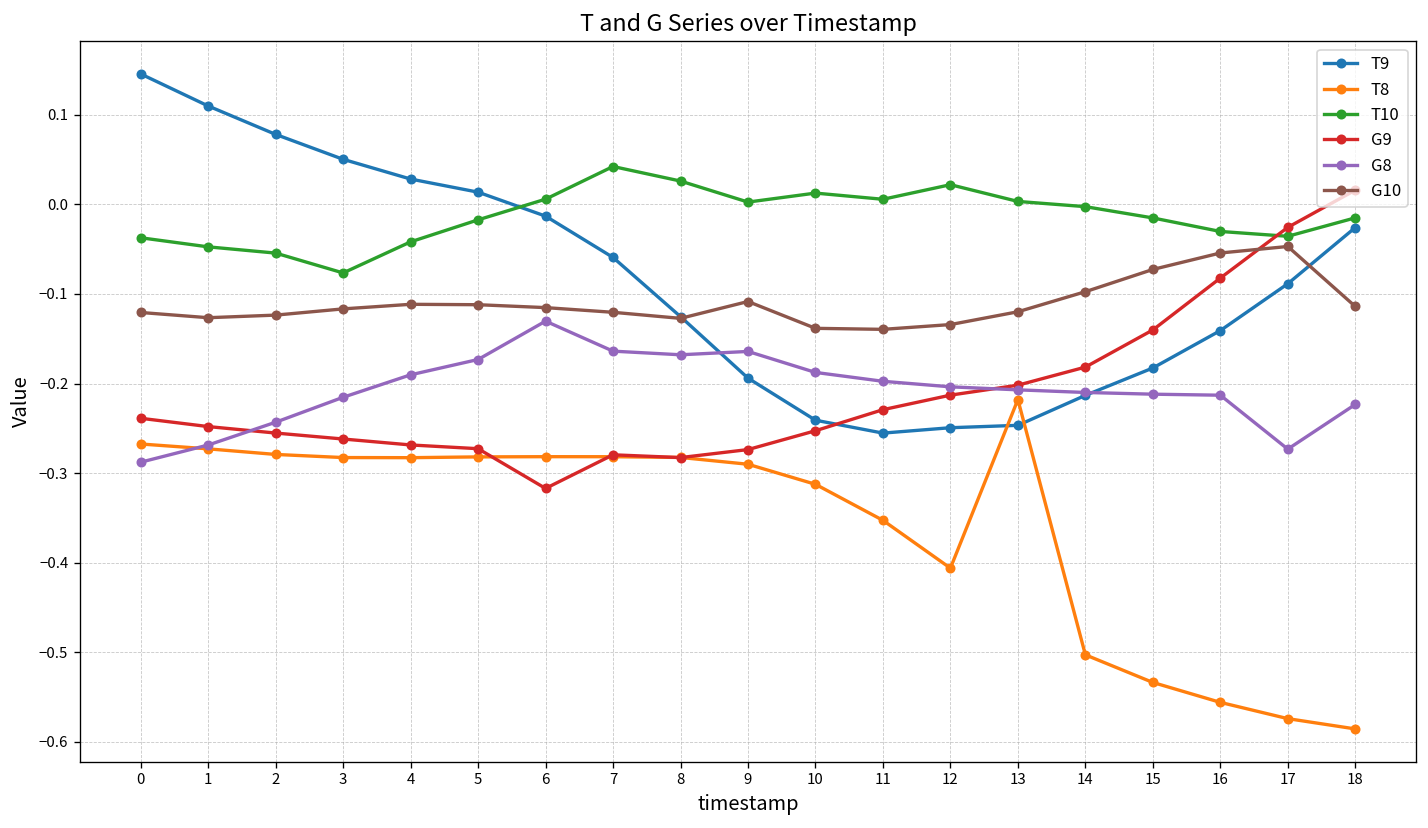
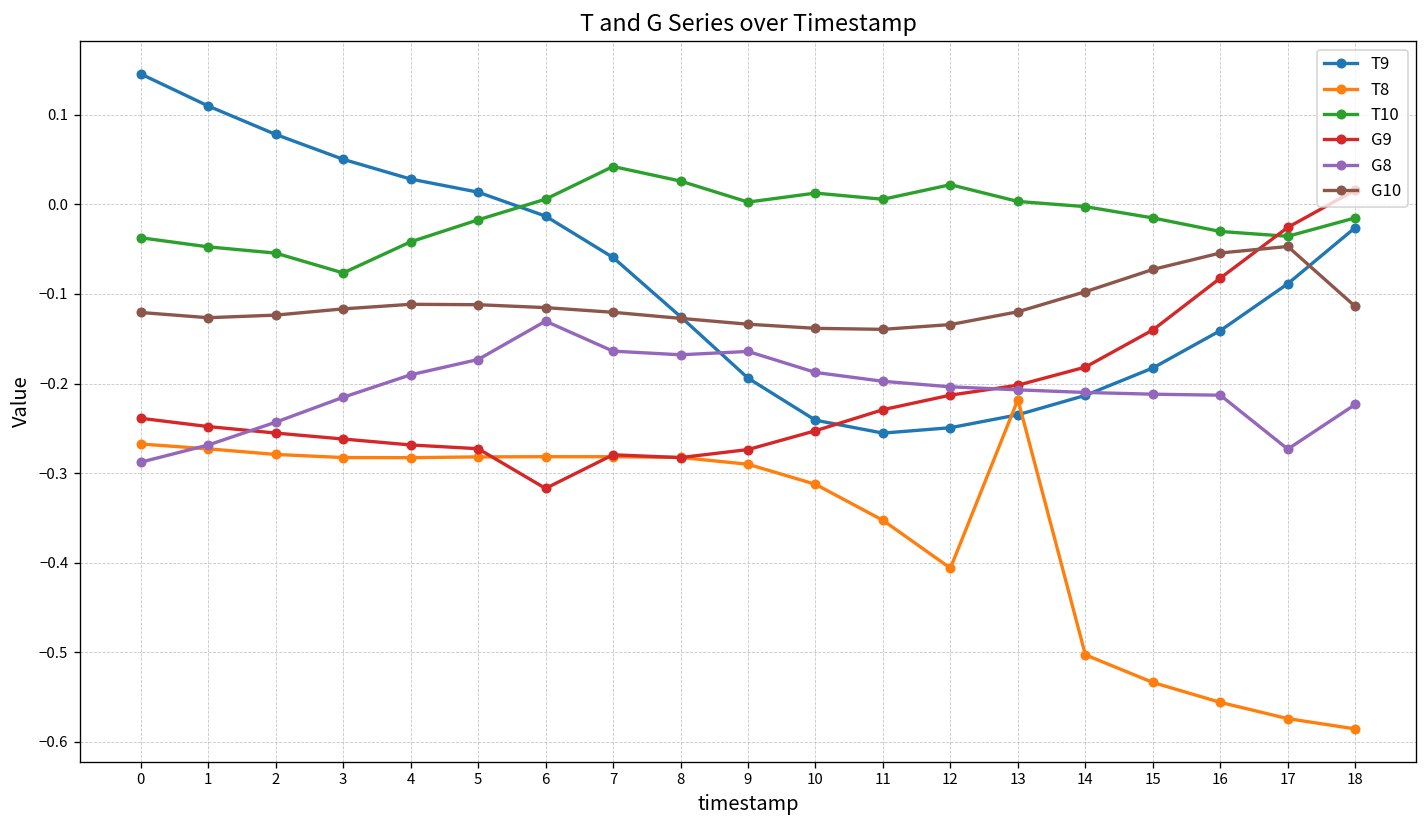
  {
    "T9": {
      "0": 0.15,
      "1": 0.11,
      "2": 0.08,
      "3": 0.05,
      "4": 0.03,
      "5": 0.01,
      "6": -0.01,
      "7": -0.06,
      "9": -0.19,
      "10": -0.24,
      "11": -0.26,
      "12": -0.25,
-     "13": -0.25,
+     "13": -0.23,
      "15": -0.18,
      "16": -0.14,
      "17": -0.09,
      "18": -0.03
    },
    "T8": {
      "0": -0.27,
      "1": -0.27,
      "2": -0.28,
      "3": -0.28,
      "4": -0.28,
      "5": -0.28,
      "6": -0.28,
      "9": -0.29,
      "10": -0.31,
      "11": -0.35,
      "12": -0.41,
      "13": -0.22,
      "14": -0.50,
      "15": -0.53,
      "16": -0.56,
      "17": -0.57,
      "18": -0.59
    },
    "T10": {
      "0": -0.04,
      "1": -0.05,
      "2": -0.05,
      "3": -0.08,
      "4": -0.04,
      "5": -0.02,
      "6": 0.01,
      "7": 0.04,
      "8": 0.03,
      "9": 0.00,
      "10": 0.01,
      "11": 0.01,
      "12": 0.02,
      "13": 0.00,
      "14": 0.00,
      "15": -0.02,
      "16": -0.03,
      "17": -0.04,
      "18": -0.02
    },
    "G9": {
      "0": -0.24,
      "1": -0.25,
      "2": -0.26,
      "3": -0.26,
      "4": -0.27,
      "5": -0.27,
      "6": -0.32,
      "9": -0.27,
      "10": -0.25,
      "11": -0.23,
      "12": -0.21,
      "13": -0.20,
      "14": -0.18,
      "15": -0.14,
      "16": -0.08,
      "17": -0.03
    },
    "G8": {
      "0": -0.29,
      "1": -0.27,
      "2": -0.24,
      "3": -0.22,
      "4": -0.19,
      "5": -0.17,
      "6": -0.13,
      "7": -0.16,
      "8": -0.17,
      "9": -0.16,
      "10": -0.19,
      "11": -0.20,
      "12": -0.20,
      "13": -0.21,
      "15": -0.21,
      "16": -0.21,
      "17": -0.27,
      "18": -0.22
    },
    "G10": {
      "0": -0.12,
      "1": -0.13,
      "2": -0.12,
      "3": -0.12,
      "4": -0.11,
      "5": -0.11,
      "6": -0.12,
      "7": -0.12,
-     "9": -0.11,
+     "9": -0.13,
      "10": -0.14,
      "11": -0.14,
      "12": -0.13,
      "13": -0.12,
      "14": -0.10,
      "15": -0.07,
      "16": -0.05,
      "17": -0.05,
      "18": -0.11
    }
  }
